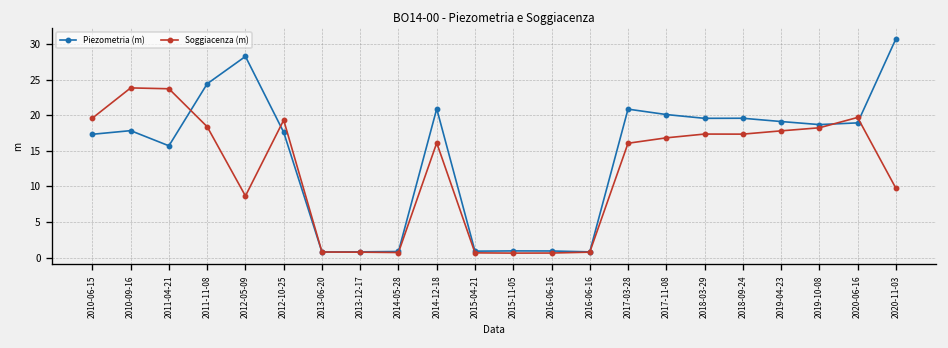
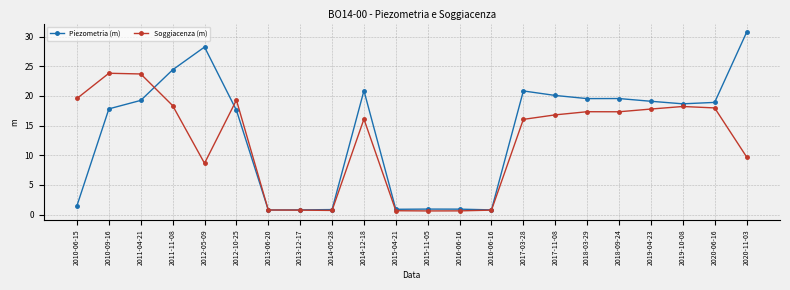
  {
    "Piezometria (m)": {
-     "2010-06-15": 17,
+     "2010-06-15": 2,
      "2010-09-16": 18,
-     "2011-04-21": 16,
+     "2011-04-21": 19,
      "2011-11-08": 24,
      "2012-05-09": 28,
      "2012-10-25": 18,
      "2014-12-18": 21,
      "2017-03-28": 21,
      "2017-11-08": 20,
      "2018-03-29": 20,
      "2018-09-24": 20,
      "2019-04-23": 19,
      "2019-10-08": 19,
      "2020-06-16": 19,
      "2020-11-03": 31
    },
    "Soggiacenza (m)": {
      "2010-06-15": 20,
      "2010-09-16": 24,
      "2011-04-21": 24,
      "2011-11-08": 18,
      "2012-05-09": 9,
      "2012-10-25": 19,
      "2014-12-18": 16,
      "2017-03-28": 16,
      "2017-11-08": 17,
      "2018-03-29": 17,
      "2018-09-24": 17,
      "2019-04-23": 18,
      "2019-10-08": 18,
-     "2020-06-16": 20,
+     "2020-06-16": 18,
      "2020-11-03": 10
    }
  }
